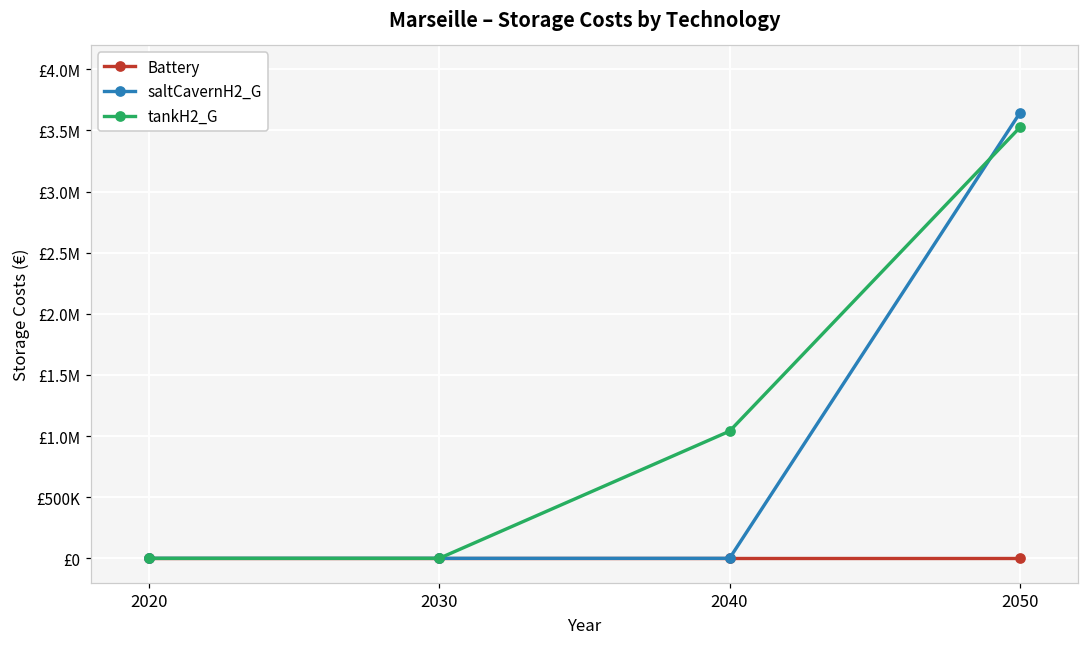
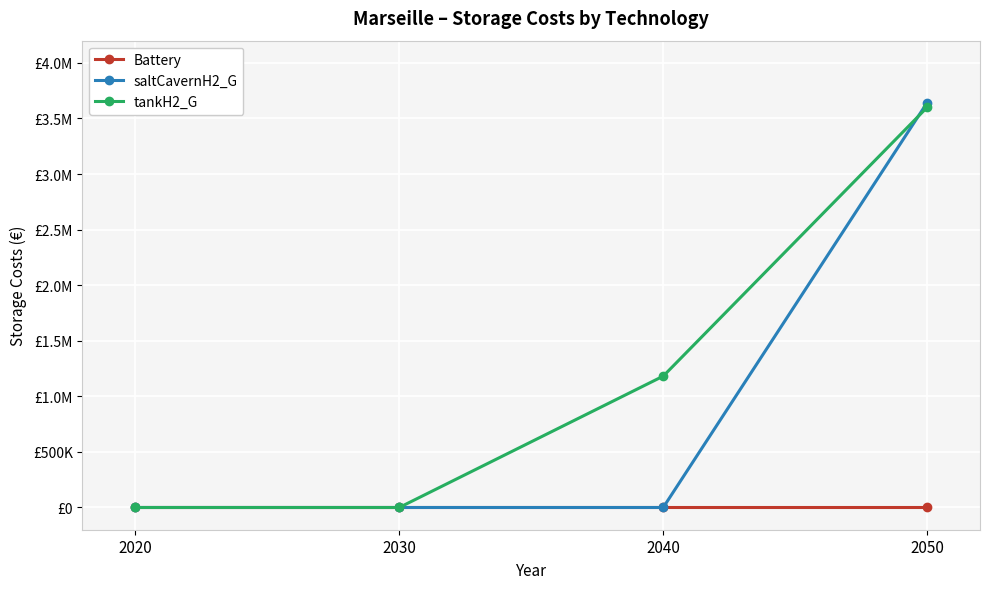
  {
    "Battery": {
      "2050": "£0"
    },
    "saltCavernH2_G": {
      "2050": "£3640000"
    },
    "tankH2_G": {
-     "2040": "£1040000",
-     "2050": "£3520000"
+     "2040": "£1180000",
+     "2050": "£3600000"
    }
  }
